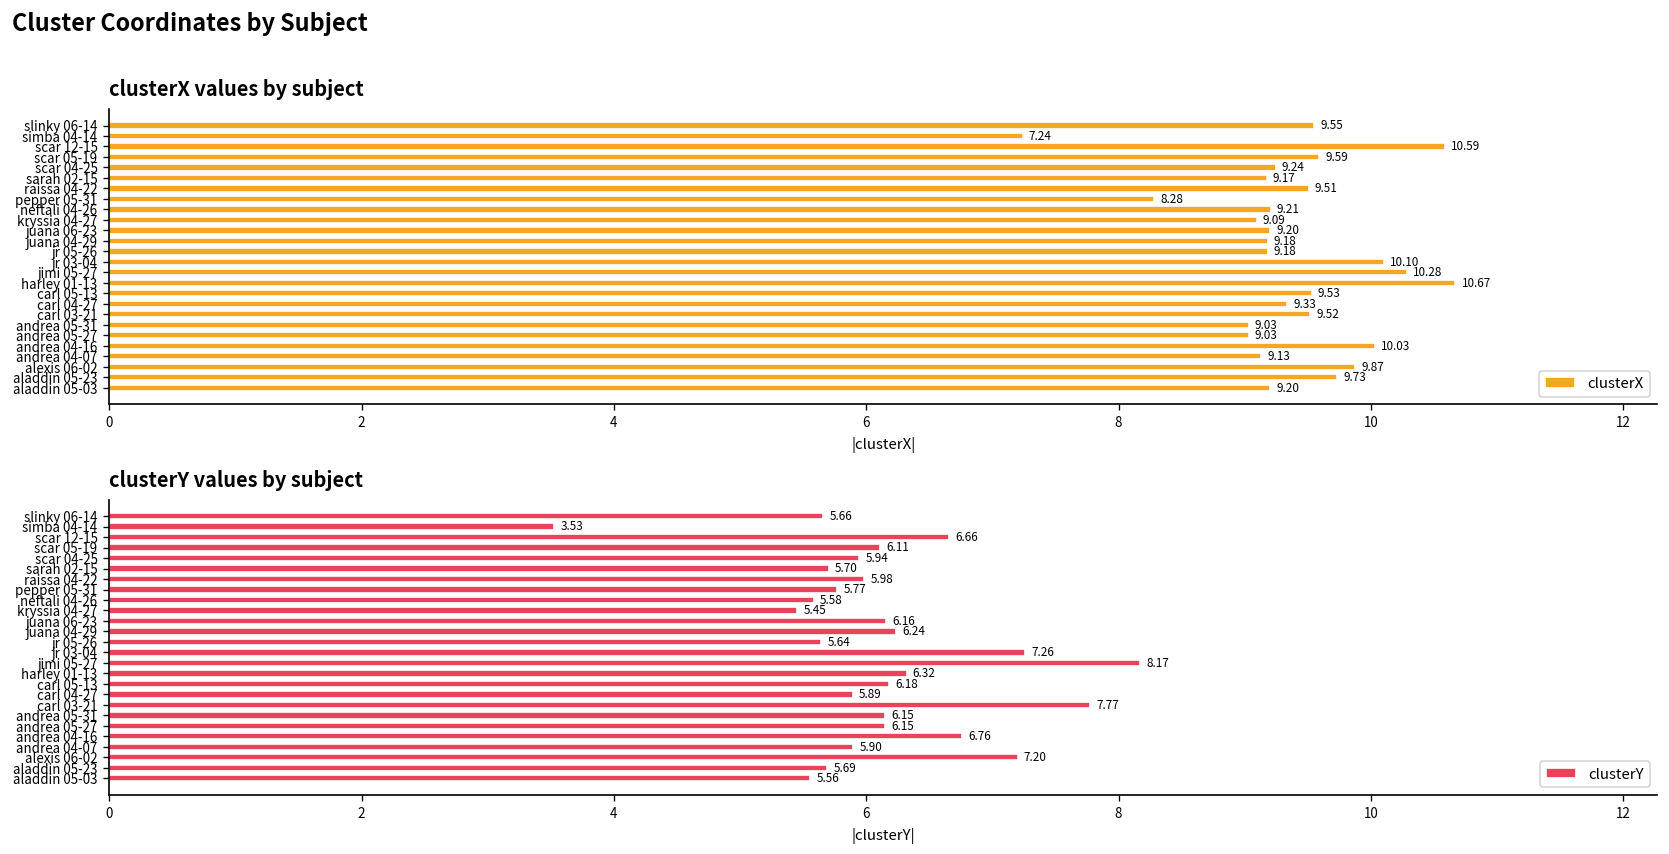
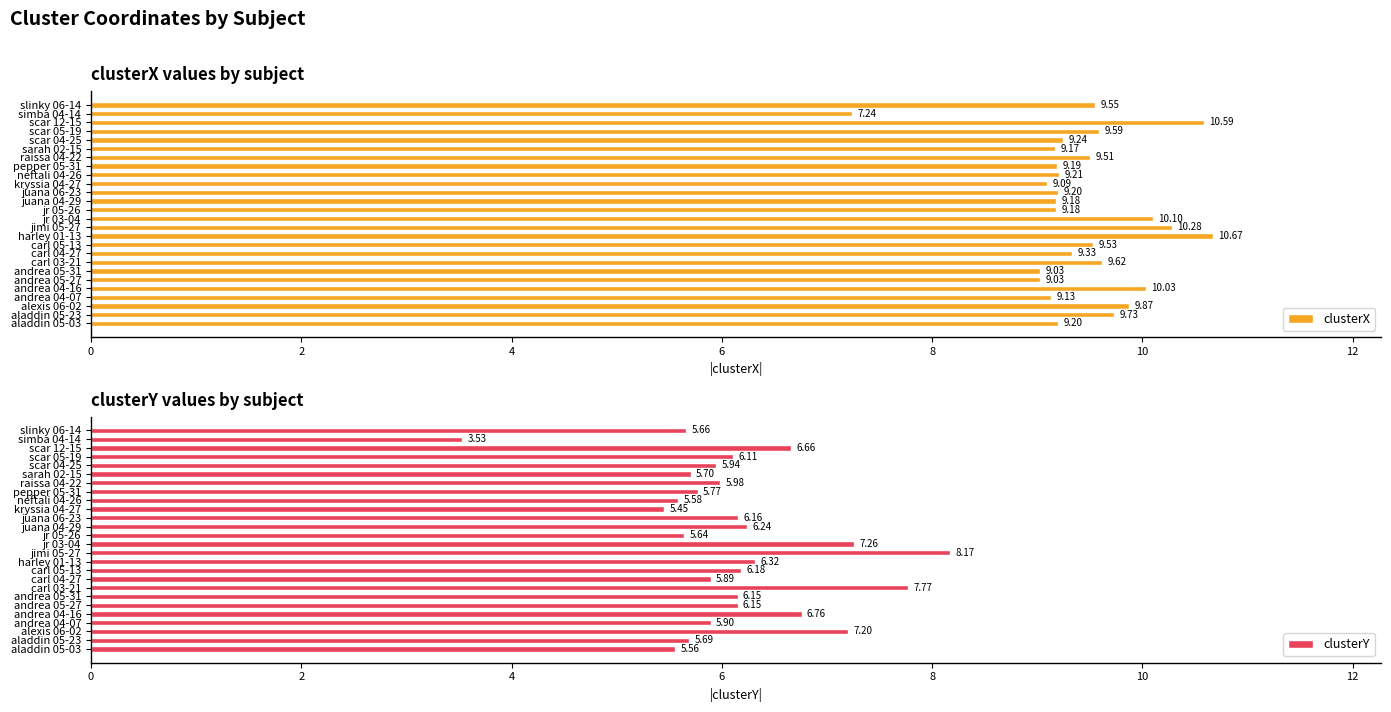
  {
    "clusterX values by subject": {
      "slinky 06-14": 9.55,
      "simba 04-14": 7.24,
      "scar 12-15": 10.59,
      "scar 05-19": 9.59,
      "scar 04-25": 9.24,
      "sarah 02-15": 9.17,
      "raissa 04-22": 9.51,
-     "pepper 05-31": 8.28,
+     "pepper 05-31": 9.19,
      "neftali 04-26": 9.21,
      "kryssia 04-27": 9.09,
      "juana 06-23": 9.20,
      "juana 04-29": 9.18,
      "jr 05-26": 9.18,
      "jr 03-04": 10.10,
      "jimi 05-27": 10.28,
      "harley 01-13": 10.67,
      "carl 05-13": 9.53,
      "carl 04-27": 9.33,
-     "carl 03-21": 9.52,
+     "carl 03-21": 9.62,
      "andrea 05-31": 9.03,
      "andrea 05-27": 9.03,
      "andrea 04-16": 10.03,
      "andrea 04-07": 9.13,
      "alexis 06-02": 9.87,
      "aladdin 05-23": 9.73,
      "aladdin 05-03": 9.20
    },
    "clusterY values by subject": {
      "slinky 06-14": 5.66,
      "simba 04-14": 3.53,
      "scar 12-15": 6.66,
      "scar 05-19": 6.11,
      "scar 04-25": 5.94,
      "sarah 02-15": 5.70,
      "raissa 04-22": 5.98,
      "pepper 05-31": 5.77,
      "neftali 04-26": 5.58,
      "kryssia 04-27": 5.45,
      "juana 06-23": 6.16,
      "juana 04-29": 6.24,
      "jr 05-26": 5.64,
      "jr 03-04": 7.26,
      "jimi 05-27": 8.17,
      "harley 01-13": 6.32,
      "carl 05-13": 6.18,
      "carl 04-27": 5.89,
      "carl 03-21": 7.77,
      "andrea 05-31": 6.15,
      "andrea 05-27": 6.15,
      "andrea 04-16": 6.76,
      "andrea 04-07": 5.90,
      "alexis 06-02": 7.20,
      "aladdin 05-23": 5.69,
      "aladdin 05-03": 5.56
    }
  }
